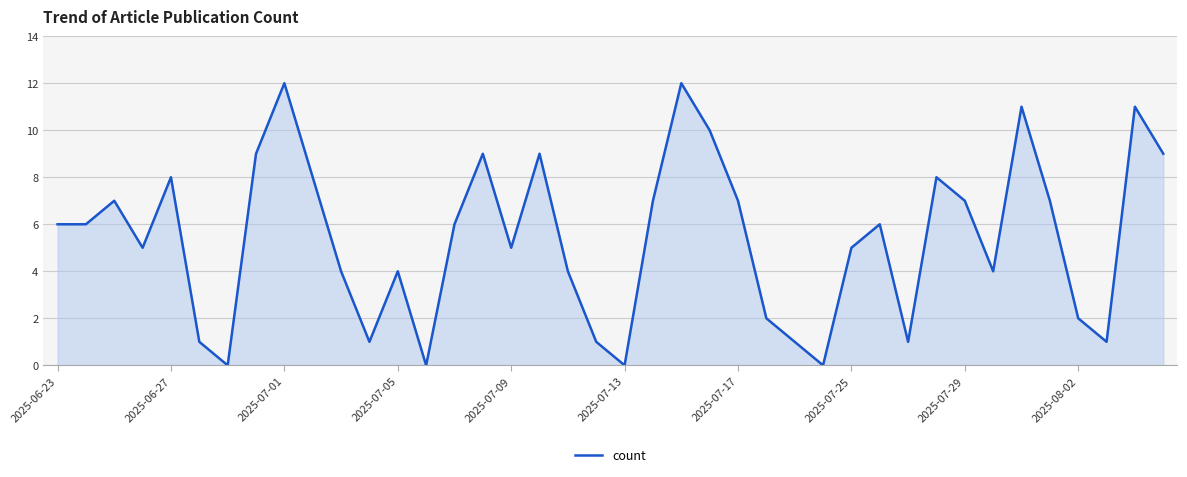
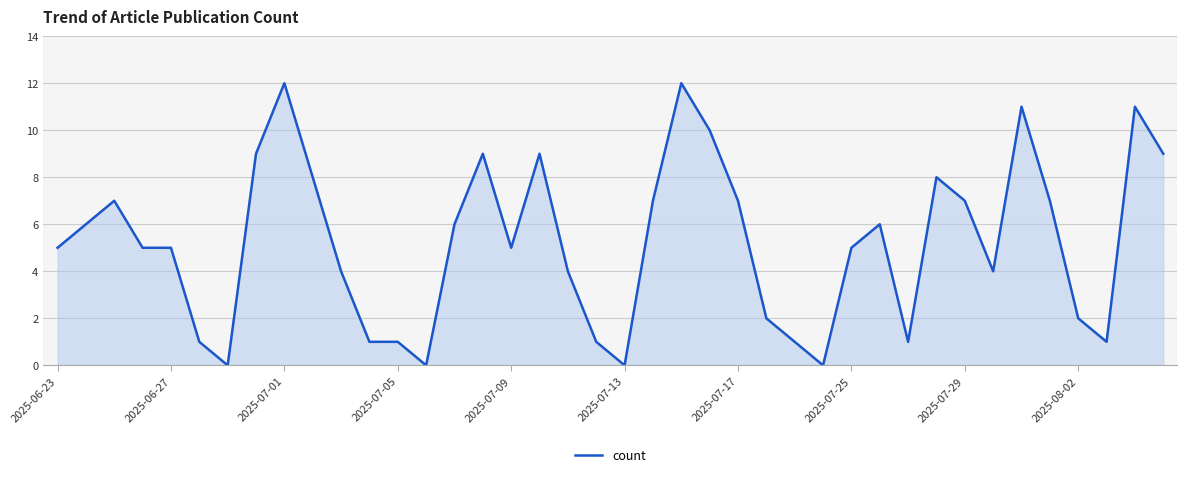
  {
-   "2025-06-23": 6,
-   "2025-06-27": 8,
+   "2025-06-23": 5,
+   "2025-06-27": 5,
    "2025-07-01": 12,
-   "2025-07-05": 4,
+   "2025-07-05": 1,
    "2025-07-09": 5,
    "2025-07-13": 0,
    "2025-07-17": 7,
    "2025-07-25": 5,
    "2025-07-29": 7,
    "2025-08-02": 2
  }
